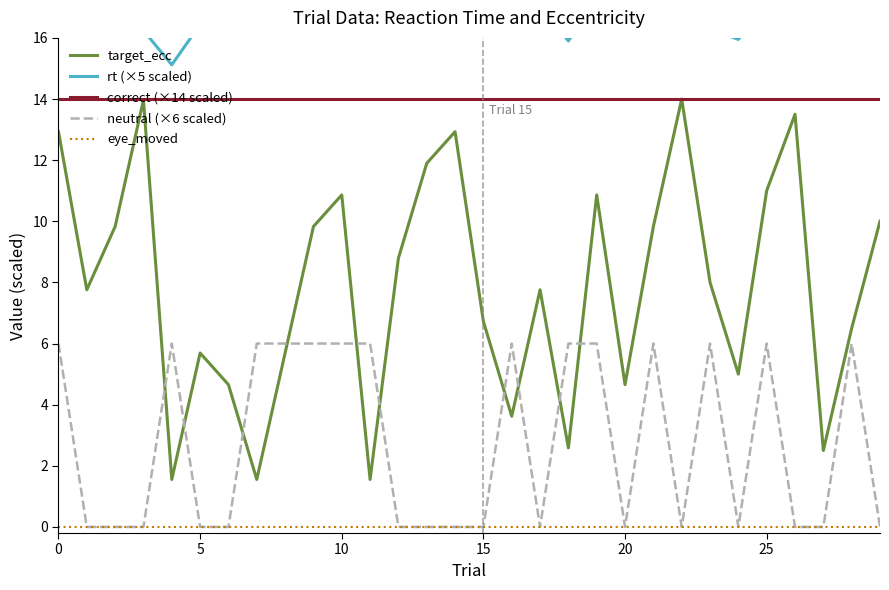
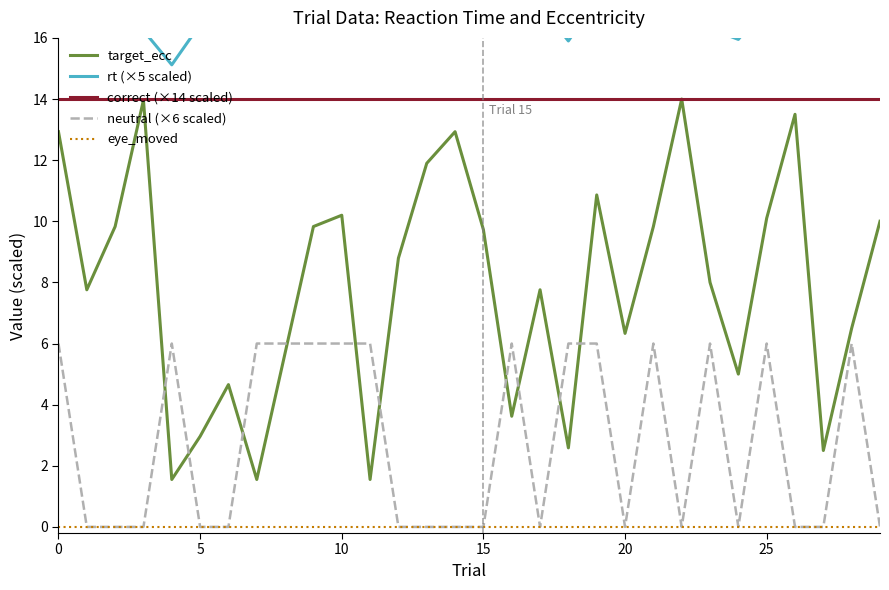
  {
    "target_ecc": {
      "0": 12.9,
-     "5": 5.7,
-     "10": 10.9,
-     "15": 6.7,
-     "20": 4.7,
-     "25": 11.0
+     "5": 3.0,
+     "10": 10.2,
+     "15": 9.7,
+     "20": 6.3,
+     "25": 10.1
    },
    "correct (×14 scaled)": {
      "0": 14.0,
      "5": 14.0,
      "10": 14.0,
      "15": 14.0,
      "20": 14.0,
      "25": 14.0
    },
    "neutral (×6 scaled)": {
      "0": 6.0,
      "10": 6.0,
      "25": 6.0
    },
    "eye_moved": {
      "0": 0.0,
      "10": 0.0,
      "25": 0.0
    }
  }
